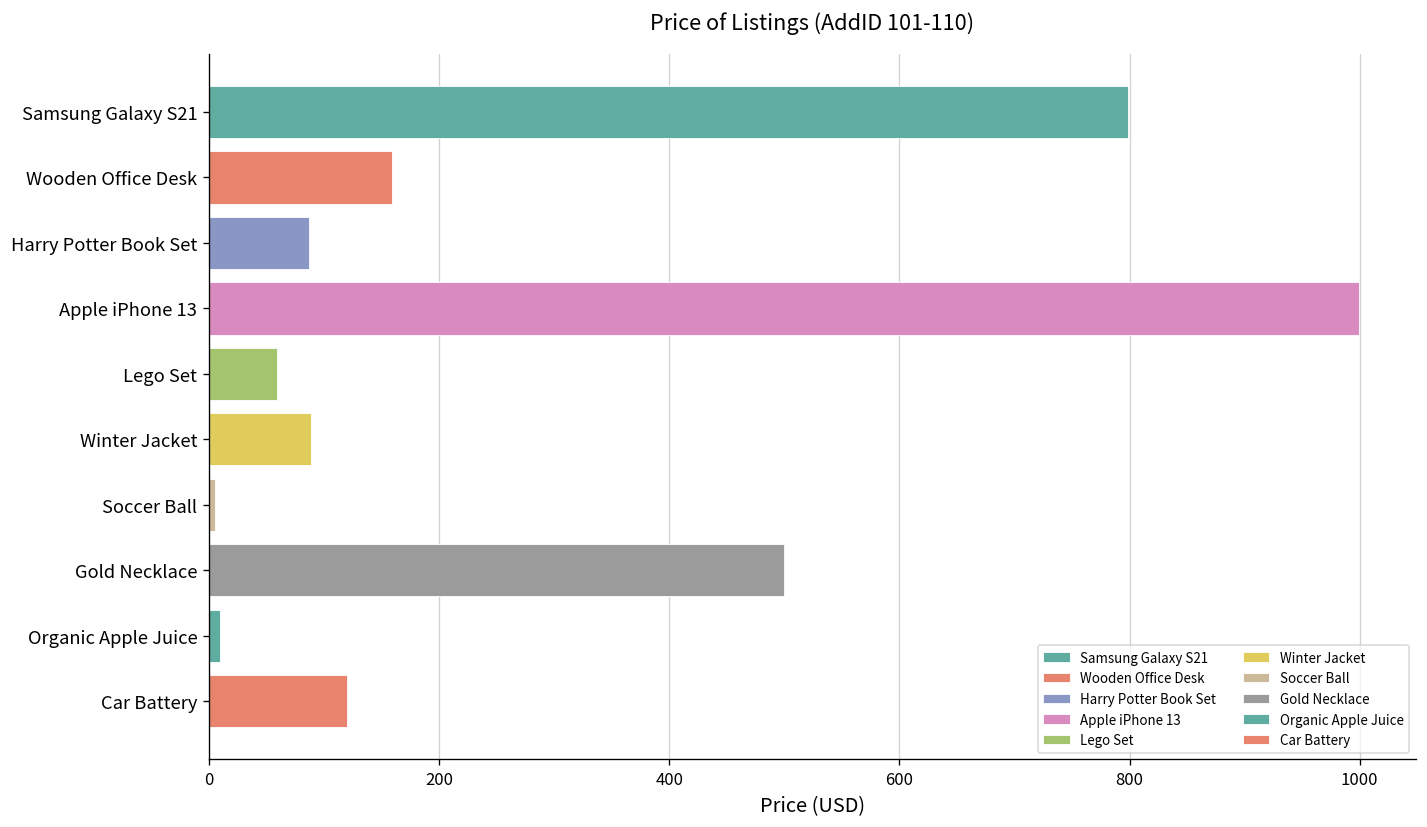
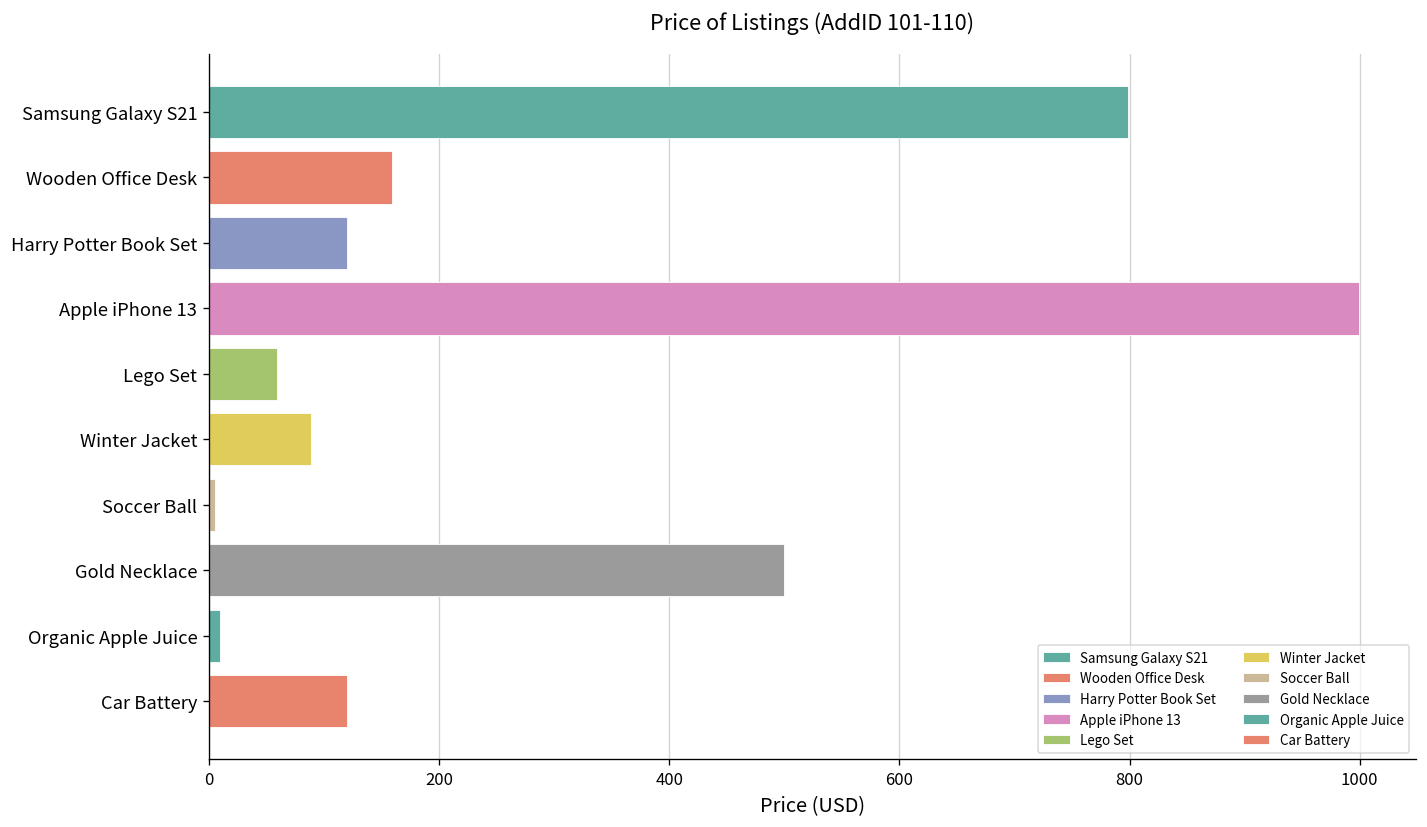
  {
    "Samsung Galaxy S21": 800,
    "Wooden Office Desk": 160,
-   "Harry Potter Book Set": 90,
+   "Harry Potter Book Set": 120,
    "Apple iPhone 13": 1000,
    "Lego Set": 60,
    "Winter Jacket": 90,
    "Soccer Ball": 10,
    "Gold Necklace": 500,
    "Organic Apple Juice": 10,
    "Car Battery": 120
  }
